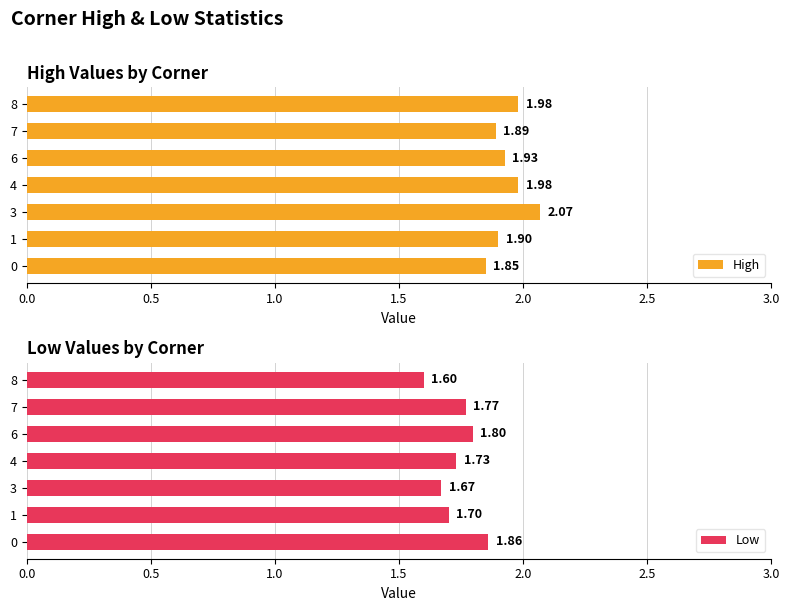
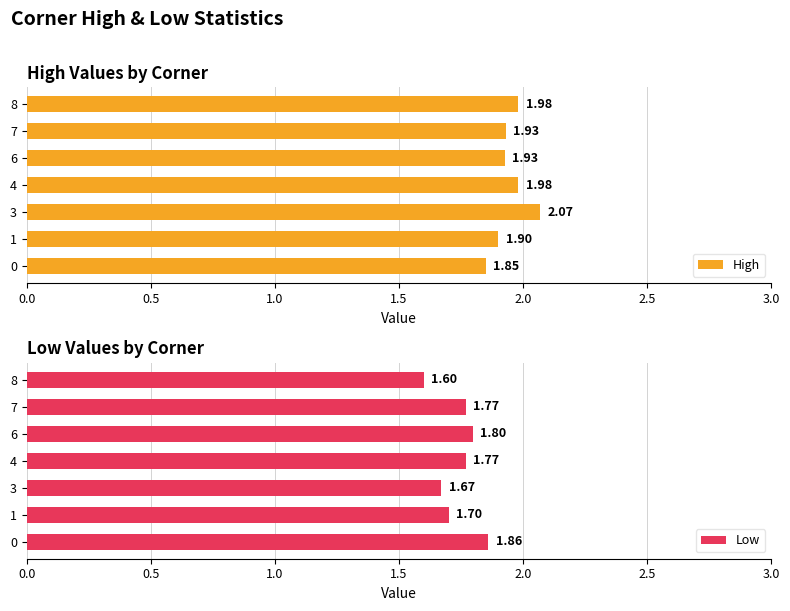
  {
    "High Values by Corner": {
      "8": 1.98,
-     "7": 1.89,
+     "7": 1.93,
      "6": 1.93,
      "4": 1.98,
      "3": 2.07,
      "1": 1.90,
      "0": 1.85
    },
    "Low Values by Corner": {
      "8": 1.60,
      "7": 1.77,
      "6": 1.80,
-     "4": 1.73,
+     "4": 1.77,
      "3": 1.67,
      "1": 1.70,
      "0": 1.86
    }
  }
